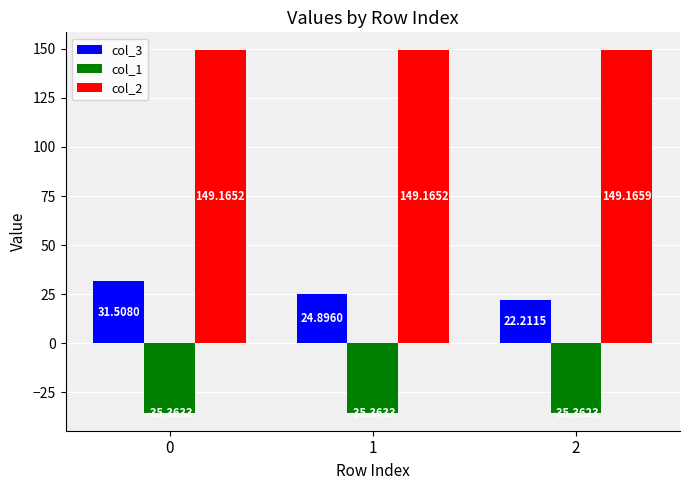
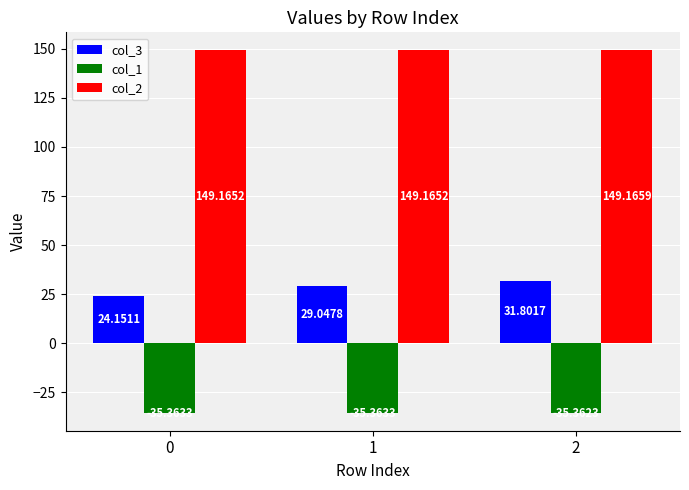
  {
    "col_3": {
-     "0": 31.5080,
-     "1": 24.8960,
-     "2": 22.2115
+     "0": 24.1511,
+     "1": 29.0478,
+     "2": 31.8017
    },
    "col_1": {
      "0": -35,
      "1": -35,
      "2": -35
    },
    "col_2": {
      "0": 149.1652,
      "1": 149.1652,
      "2": 149.1659
    }
  }
